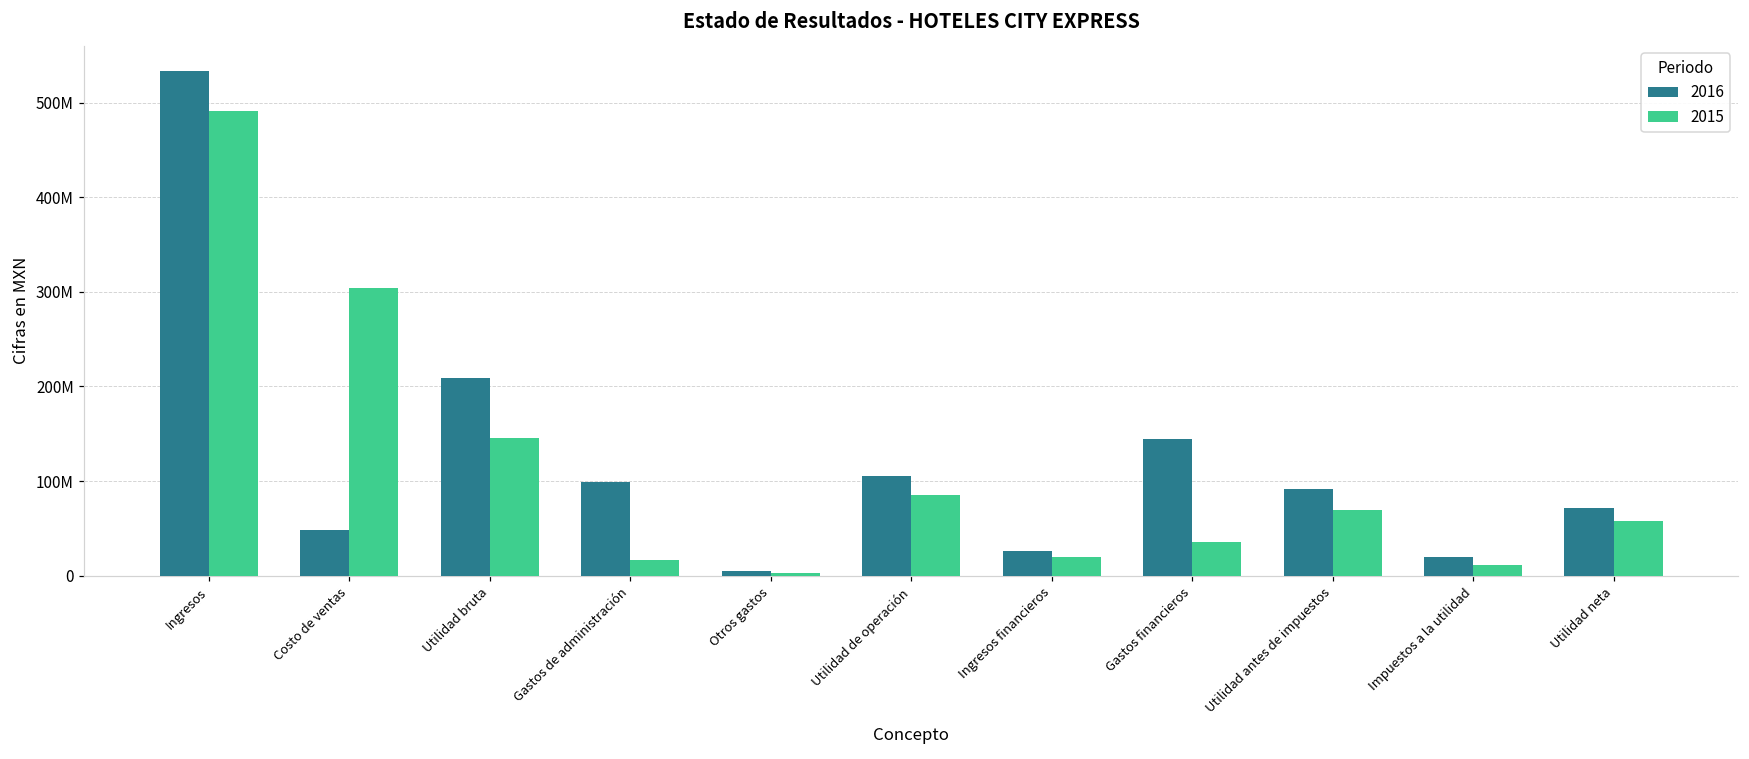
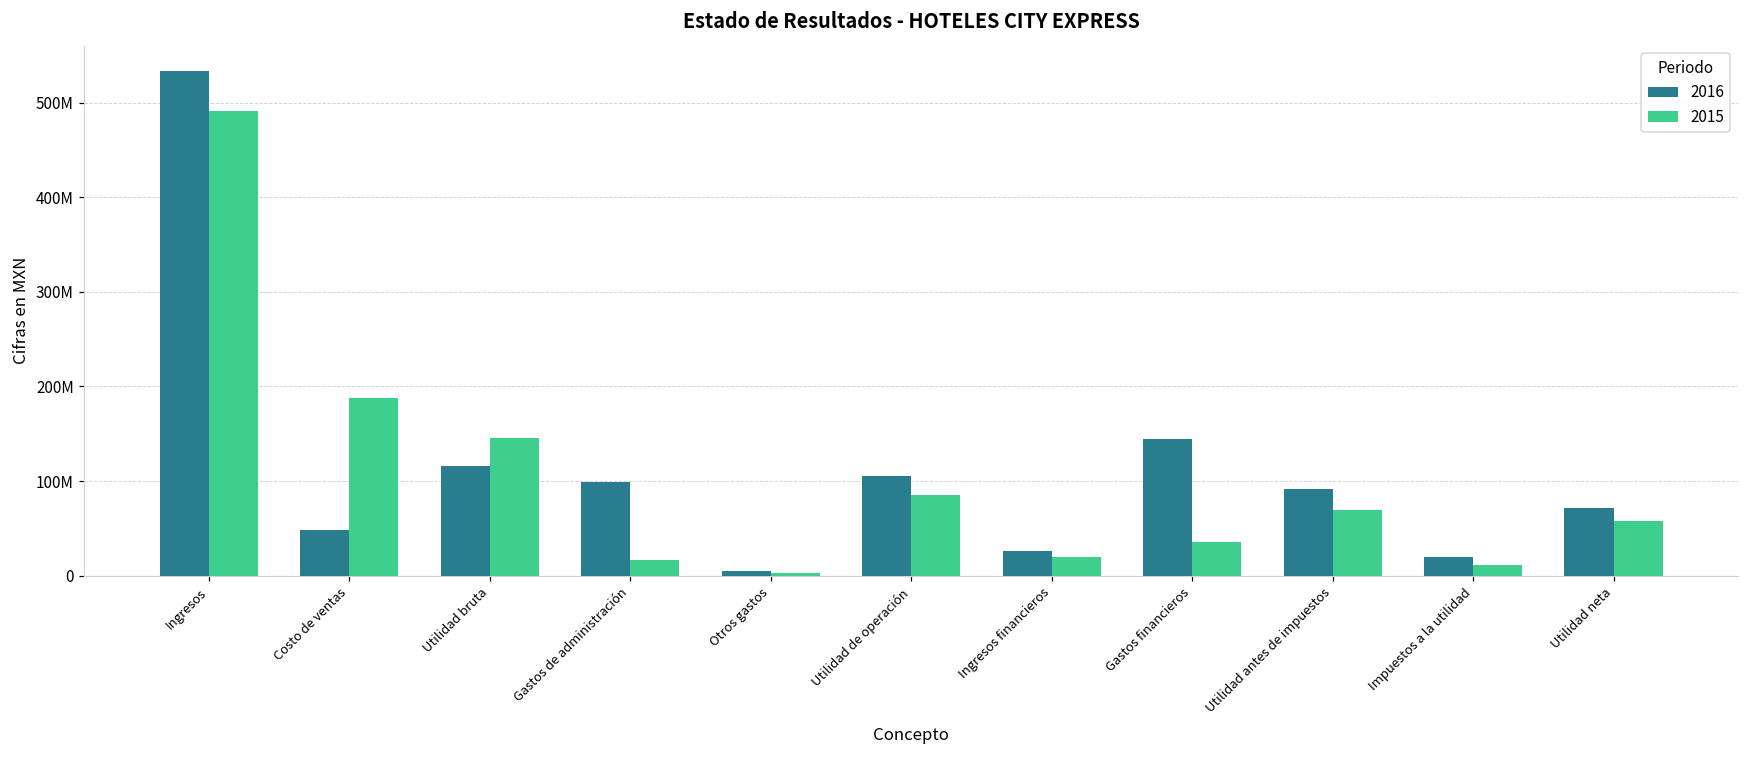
  {
    "2016": {
      "Ingresos": 530000000,
      "Costo de ventas": 50000000,
-     "Utilidad bruta": 210000000,
+     "Utilidad bruta": 120000000,
      "Gastos de administración": 100000000,
      "Otros gastos": 0,
      "Utilidad de operación": 110000000,
      "Ingresos financieros": 30000000,
      "Gastos financieros": 140000000,
      "Utilidad antes de impuestos": 90000000,
      "Impuestos a la utilidad": 20000000,
      "Utilidad neta": 70000000
    },
    "2015": {
      "Ingresos": 490000000,
-     "Costo de ventas": 300000000,
+     "Costo de ventas": 190000000,
      "Utilidad bruta": 150000000,
      "Gastos de administración": 20000000,
      "Otros gastos": 0,
      "Utilidad de operación": 90000000,
      "Ingresos financieros": 20000000,
      "Gastos financieros": 40000000,
      "Utilidad antes de impuestos": 70000000,
      "Impuestos a la utilidad": 10000000,
      "Utilidad neta": 60000000
    }
  }
